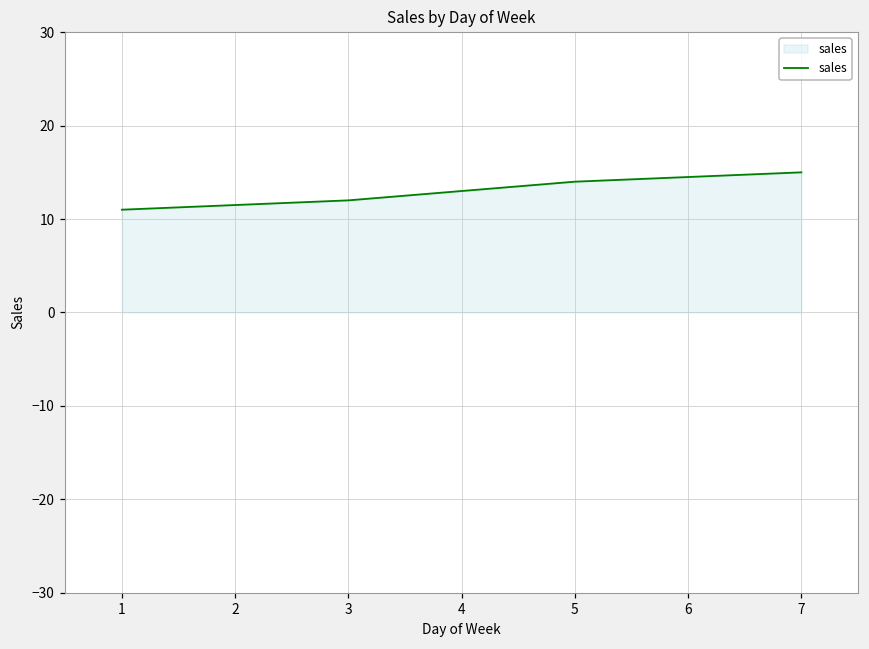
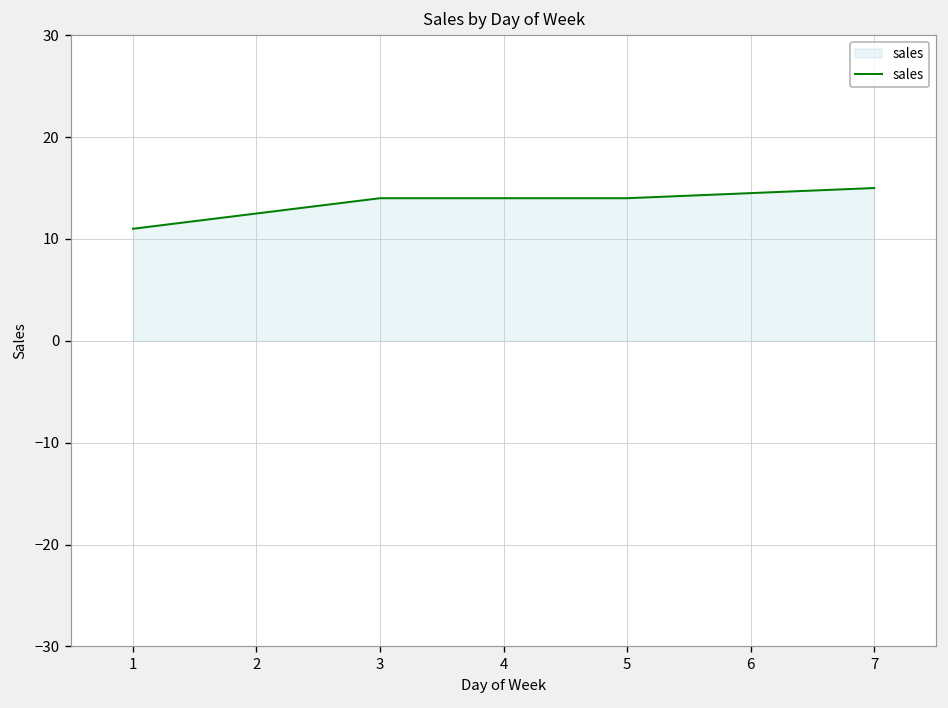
  {
    "1": 11,
-   "3": 12,
+   "3": 14,
    "5": 14,
    "7": 15
  }
